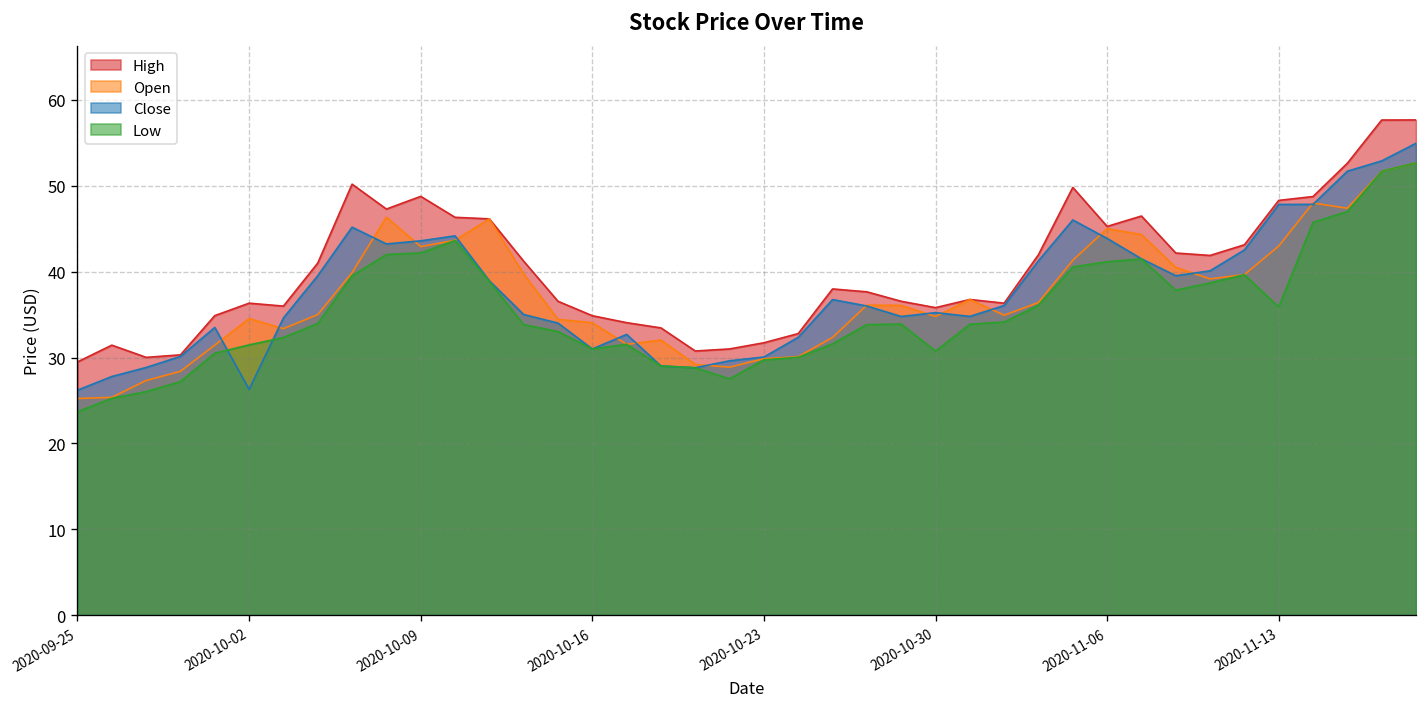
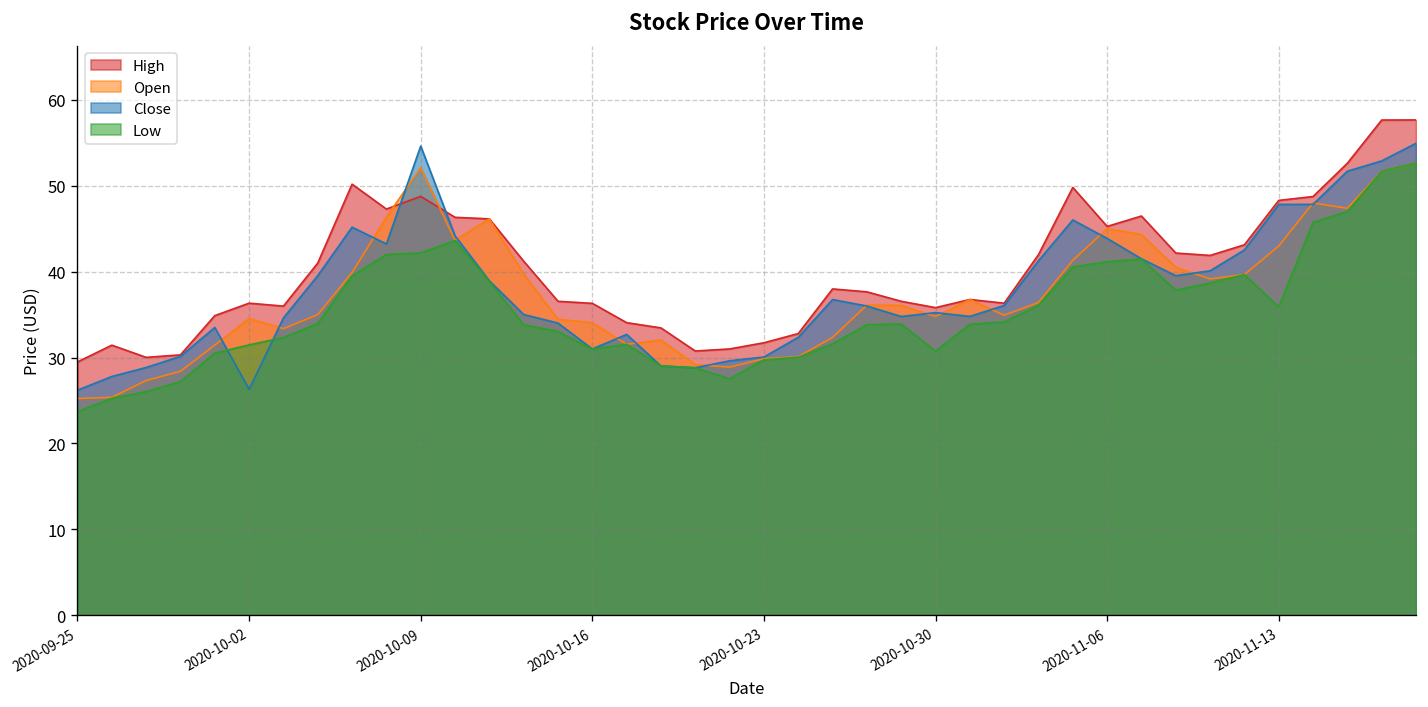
  {
    "High": {
      "2020-09-25": 29,
      "2020-10-02": 36,
      "2020-10-09": 49,
-     "2020-10-16": 35,
+     "2020-10-16": 36,
      "2020-10-23": 32,
      "2020-10-30": 36,
      "2020-11-13": 48
    },
    "Open": {
      "2020-09-25": 25,
      "2020-10-02": 35,
-     "2020-10-09": 43,
+     "2020-10-09": 52,
      "2020-10-16": 34,
      "2020-10-30": 35,
      "2020-11-13": 43
    },
    "Close": {
      "2020-09-25": 26,
      "2020-10-02": 26,
-     "2020-10-09": 44,
+     "2020-10-09": 55,
      "2020-10-30": 35,
      "2020-11-06": 44,
      "2020-11-13": 48
    },
    "Low": {
      "2020-09-25": 24,
      "2020-10-02": 31,
      "2020-10-09": 42,
      "2020-10-30": 31,
      "2020-11-06": 41,
      "2020-11-13": 36
    }
  }
